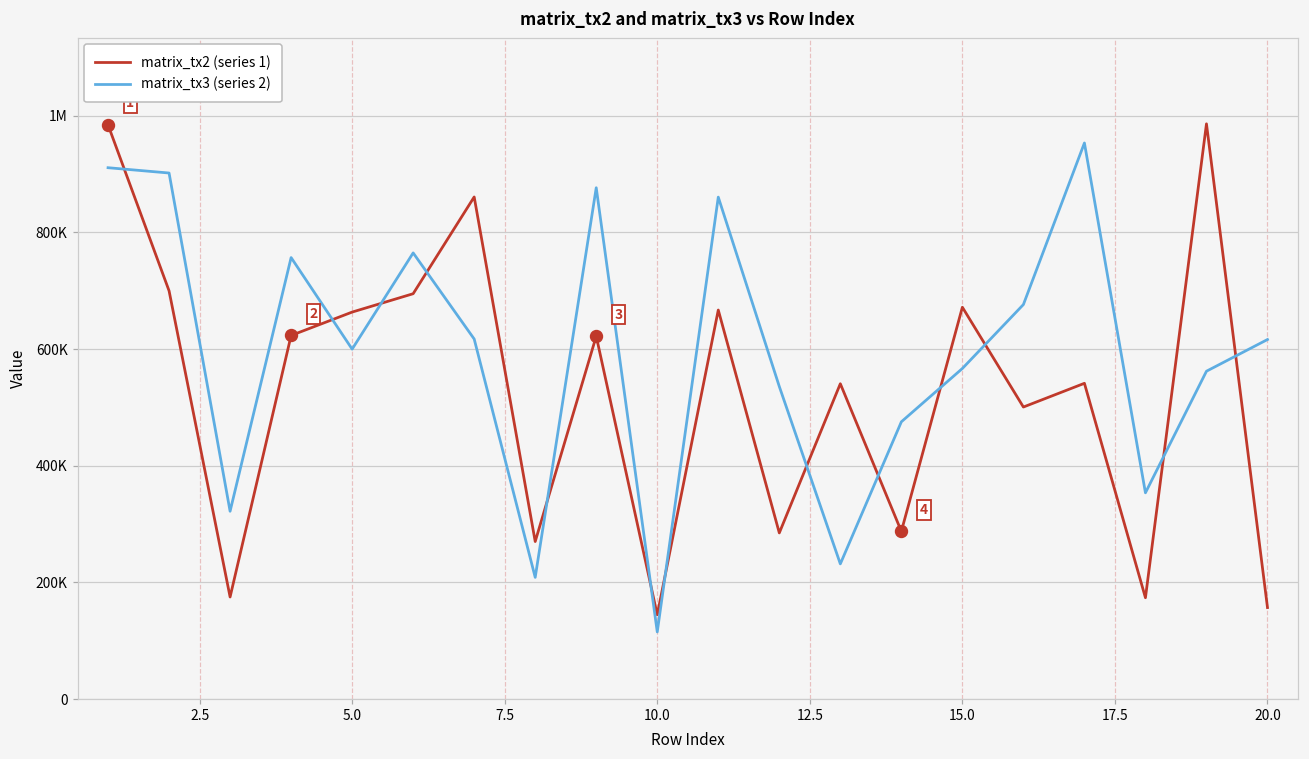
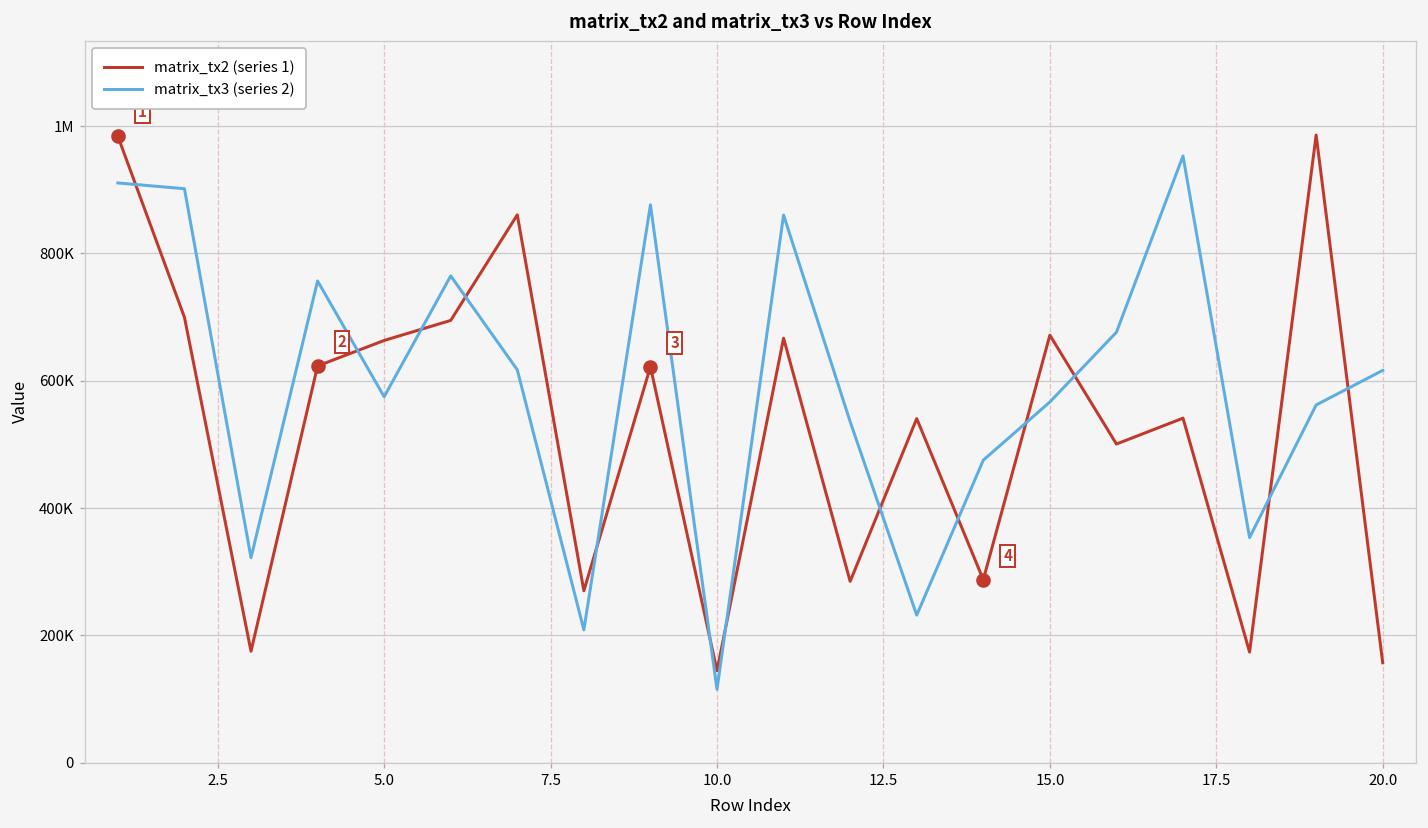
  {
    "matrix_tx3 (series 2)": {
-     "5.0": 600000,
+     "5.0": 570000,
      "10.0": 120000,
      "15.0": 570000,
      "20.0": 620000
    }
  }
